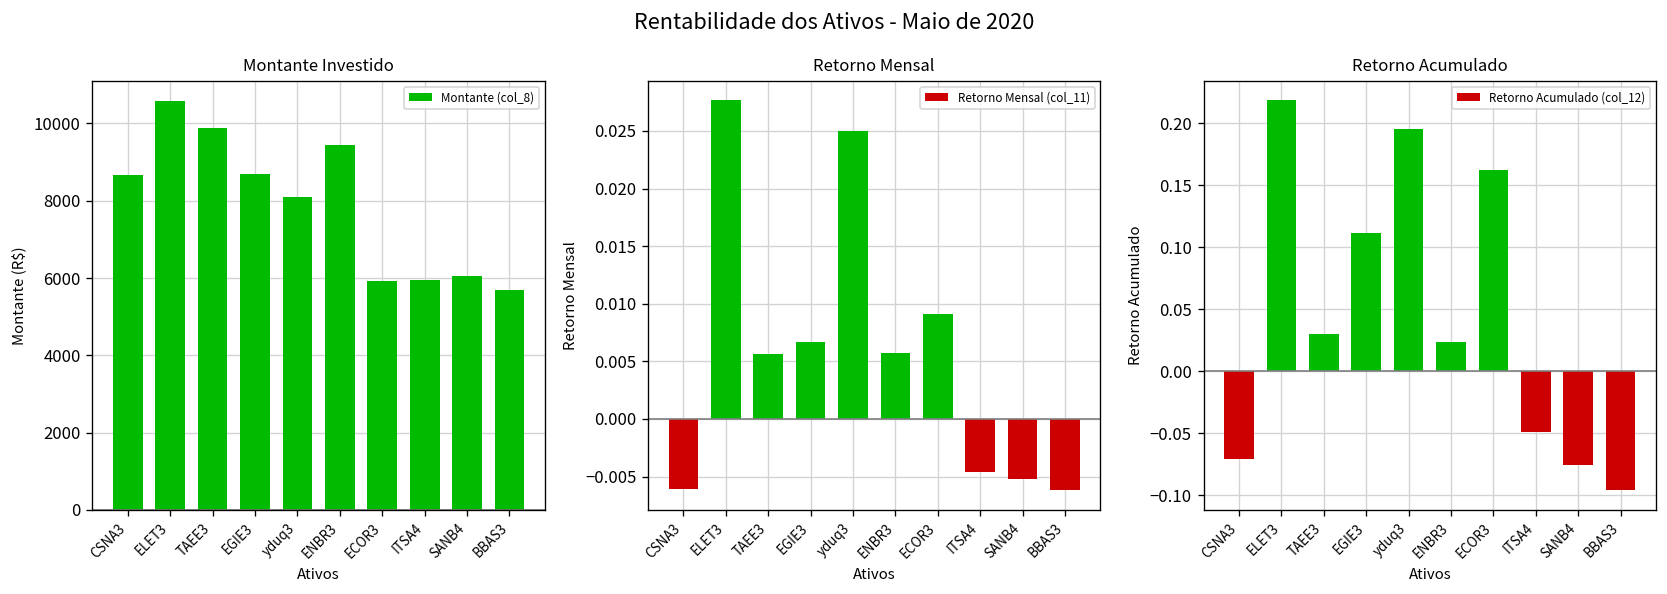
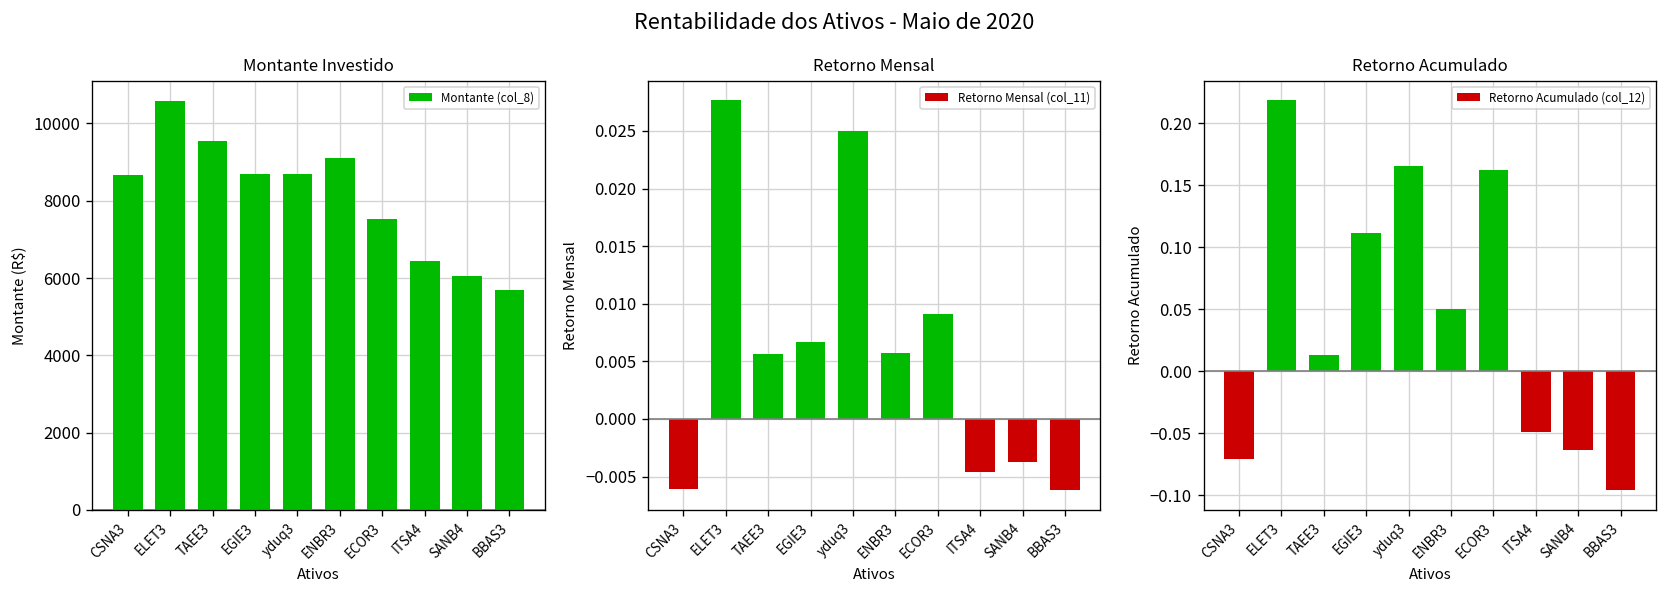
  {
    "Montante Investido": {
      "CSNA3": 8700,
      "ELET3": 10600,
-     "TAEE3": 9900,
+     "TAEE3": 9500,
      "EGIE3": 8700,
-     "yduq3": 8100,
-     "ENBR3": 9500,
-     "ECOR3": 5900,
-     "ITSA4": 5900,
+     "yduq3": 8700,
+     "ENBR3": 9100,
+     "ECOR3": 7500,
+     "ITSA4": 6400,
      "SANB4": 6100,
      "BBAS3": 5700
    },
    "Retorno Mensal": {
      "CSNA3": -0.006,
      "ELET3": 0.028,
      "TAEE3": 0.006,
      "EGIE3": 0.007,
      "yduq3": 0.025,
      "ENBR3": 0.006,
      "ECOR3": 0.009,
      "ITSA4": -0.005,
-     "SANB4": -0.005,
+     "SANB4": -0.004,
      "BBAS3": -0.006
    },
    "Retorno Acumulado": {
      "CSNA3": -0.071,
      "ELET3": 0.218,
-     "TAEE3": 0.030,
+     "TAEE3": 0.013,
      "EGIE3": 0.112,
-     "yduq3": 0.195,
-     "ENBR3": 0.024,
+     "yduq3": 0.165,
+     "ENBR3": 0.050,
      "ECOR3": 0.162,
      "ITSA4": -0.049,
-     "SANB4": -0.075,
+     "SANB4": -0.064,
      "BBAS3": -0.096
    }
  }
